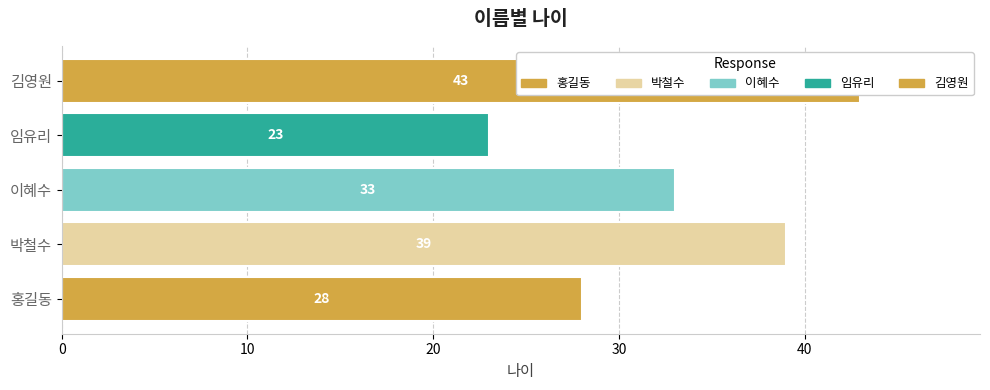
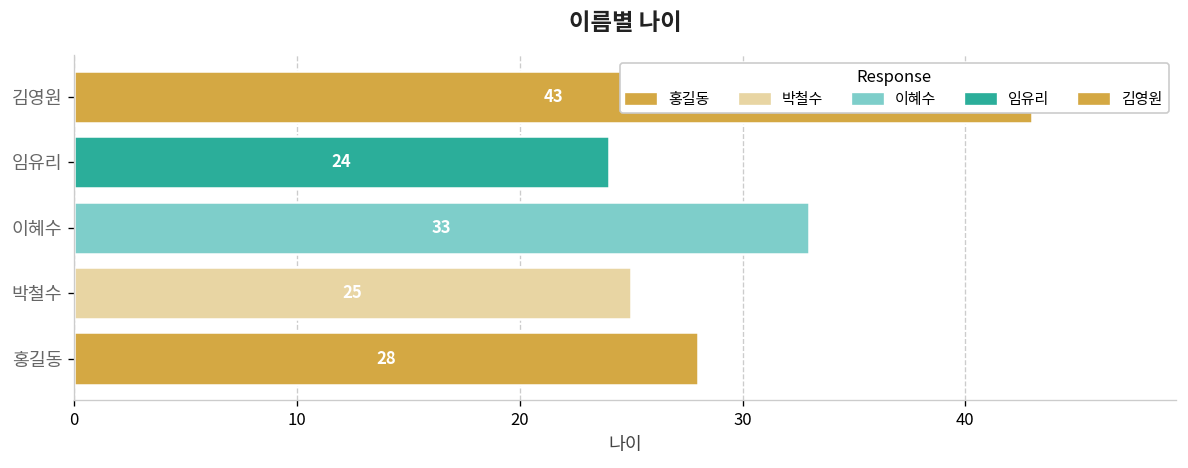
  {
-   "임유리": 23,
+   "임유리": 24,
    "이혜수": 33,
-   "박철수": 39,
+   "박철수": 25,
    "홍길동": 28
  }
